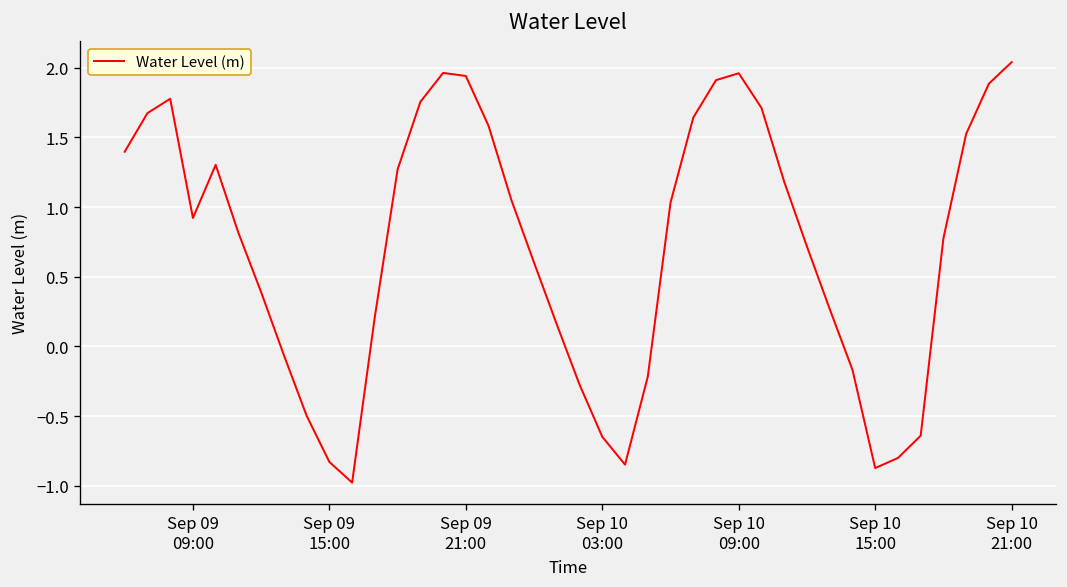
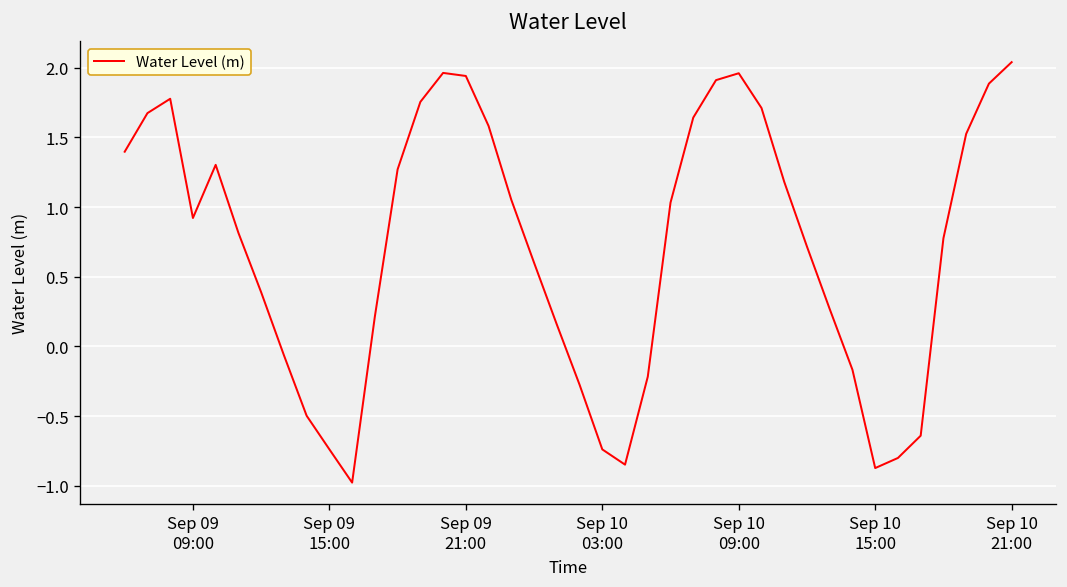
  {
    "Sep 09 09:00": 0.92,
-   "Sep 09 15:00": -0.83,
+   "Sep 09 15:00": -0.74,
    "Sep 09 21:00": 1.94,
-   "Sep 10 03:00": -0.65,
+   "Sep 10 03:00": -0.74,
    "Sep 10 09:00": 1.96,
    "Sep 10 15:00": -0.87,
    "Sep 10 21:00": 2.04
  }
